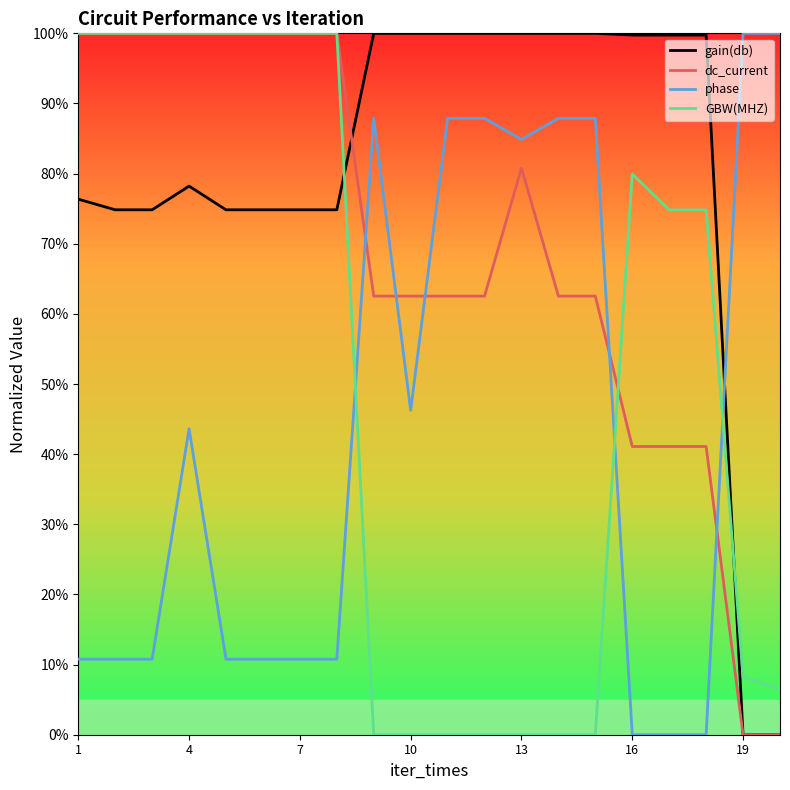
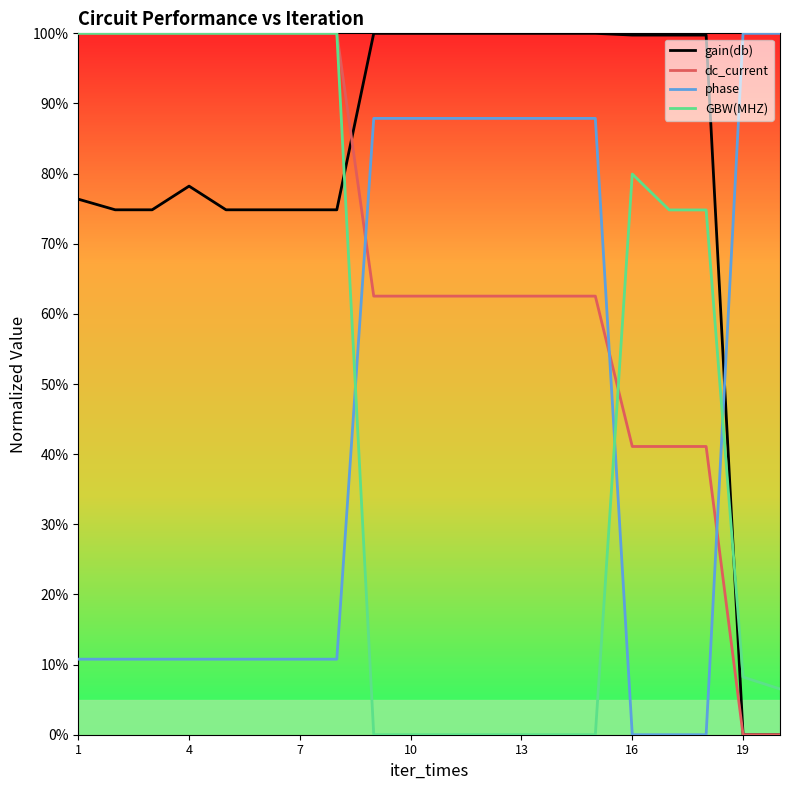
  {
    "gain(db)": {
      "1": "76%",
      "4": "78%",
      "7": "75%",
      "10": "100%",
      "13": "100%",
      "16": "100%"
    },
    "dc_current": {
      "10": "63%",
-     "13": "81%",
+     "13": "63%",
      "16": "41%"
    },
    "phase": {
      "1": "11%",
-     "4": "44%",
+     "4": "11%",
      "7": "11%",
-     "10": "46%",
-     "13": "85%",
+     "10": "88%",
+     "13": "88%",
      "19": "100%"
    },
    "GBW(MHZ)": {
      "16": "80%",
      "19": "8%"
    }
  }
